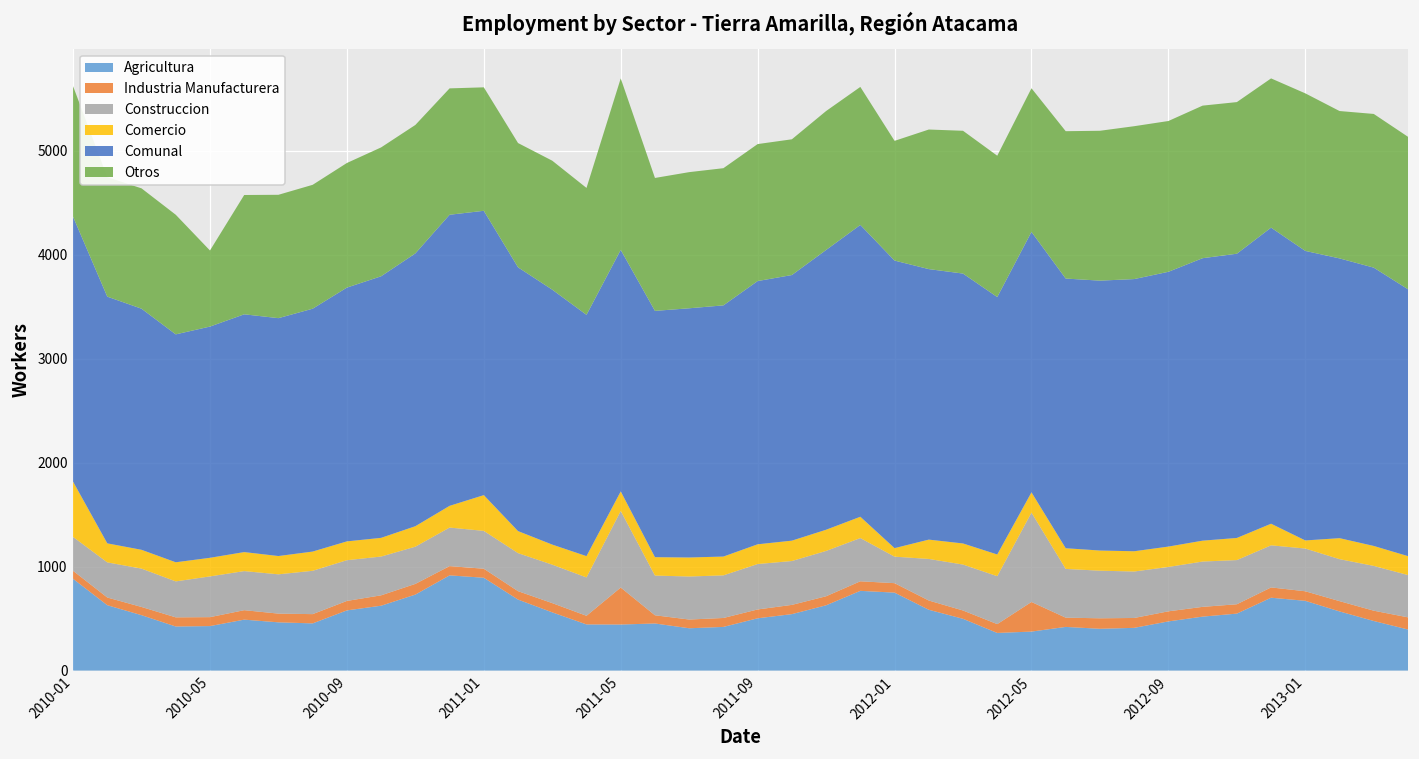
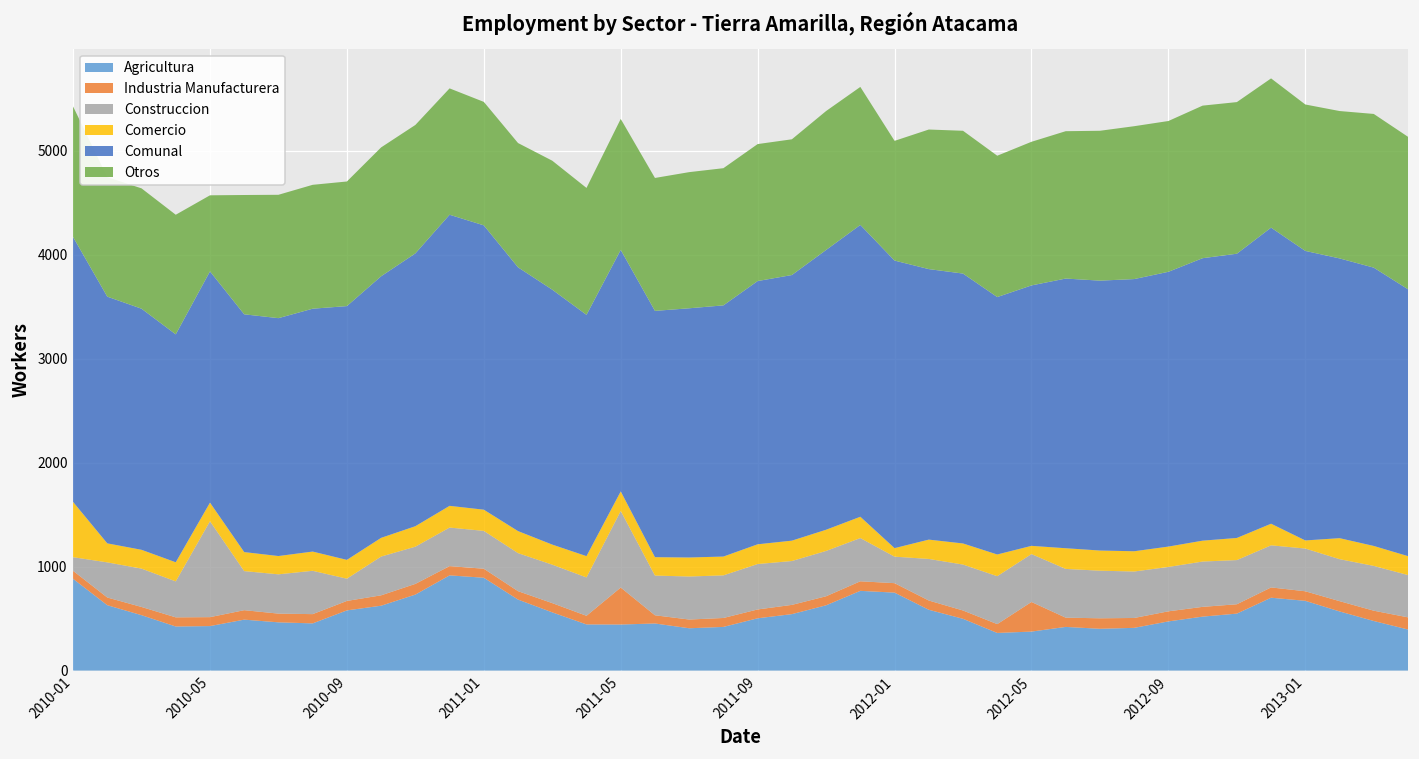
  {
    "Industria Manufacturera": {
      "2010-01": 100,
      "2010-05": 100,
      "2010-09": 100,
      "2011-01": 100,
      "2011-05": 400,
      "2011-09": 100,
      "2012-01": 100,
      "2012-05": 300,
      "2012-09": 100,
      "2013-01": 100
    },
    "Construccion": {
-     "2010-01": 300,
-     "2010-05": 400,
-     "2010-09": 400,
+     "2010-01": 100,
+     "2010-05": 900,
+     "2010-09": 200,
      "2011-01": 400,
      "2011-05": 700,
      "2011-09": 400,
      "2012-01": 300,
-     "2012-05": 900,
+     "2012-05": 500,
      "2012-09": 400,
      "2013-01": 400
    },
    "Comercio": {
      "2010-01": 500,
      "2010-05": 200,
      "2010-09": 200,
-     "2011-01": 300,
+     "2011-01": 200,
      "2011-05": 200,
      "2011-09": 200,
      "2012-01": 100,
-     "2012-05": 200,
+     "2012-05": 100,
      "2012-09": 200,
      "2013-01": 100
    },
    "Otros": {
      "2010-01": 1300,
      "2010-05": 700,
      "2010-09": 1200,
      "2011-01": 1200,
-     "2011-05": 1700,
+     "2011-05": 1300,
      "2011-09": 1300,
      "2012-01": 1200,
      "2012-05": 1400,
      "2012-09": 1500,
-     "2013-01": 1500
+     "2013-01": 1400
    }
  }
